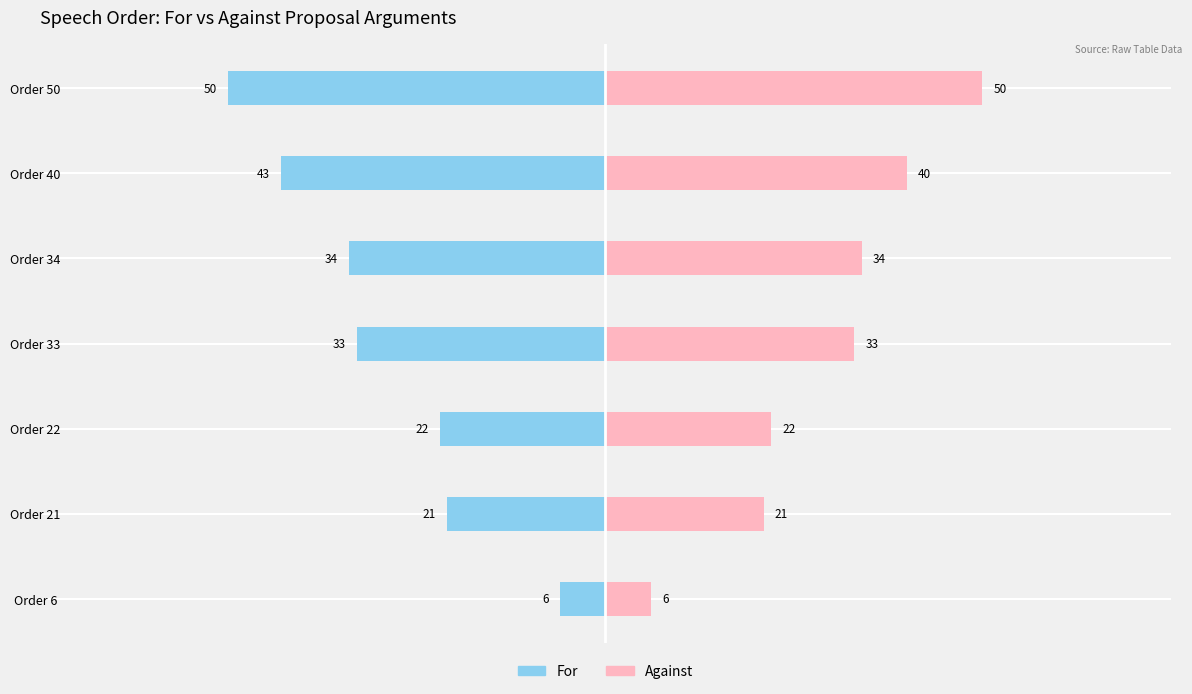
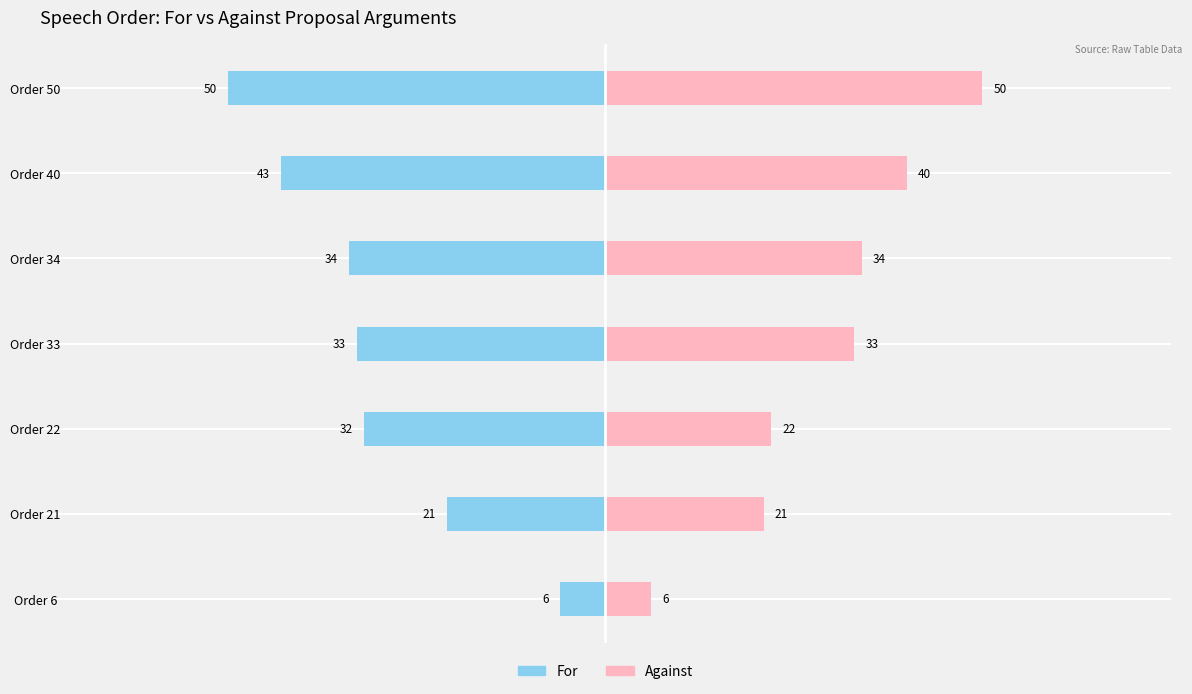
  {
    "For": {
-     "Order 22": 22
+     "Order 22": 32
    },
    "Against": {
      "Order 50": 50,
      "Order 40": 40,
      "Order 34": 34,
      "Order 33": 33,
      "Order 22": 22,
      "Order 21": 21,
      "Order 6": 6
    }
  }
